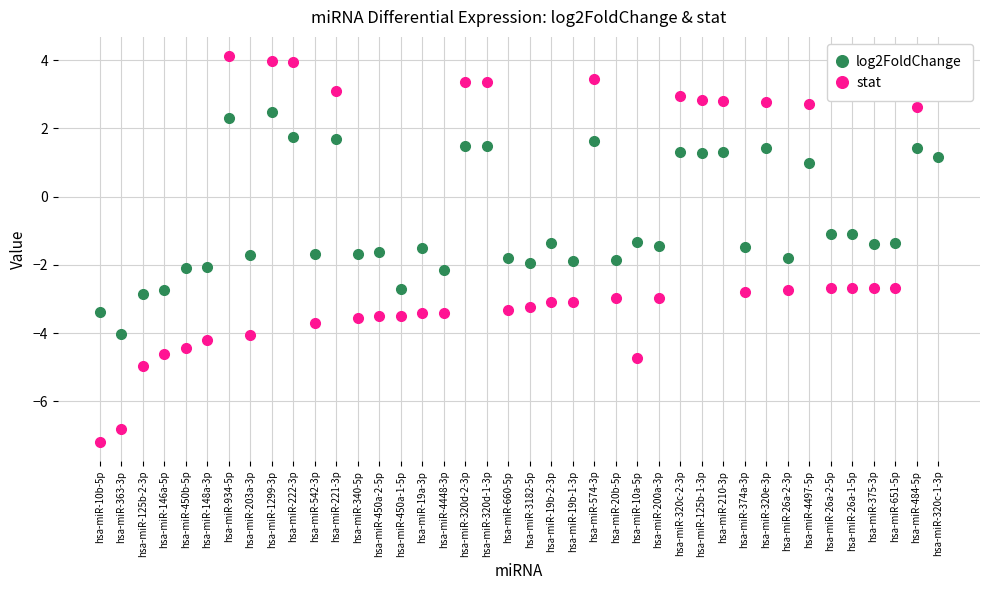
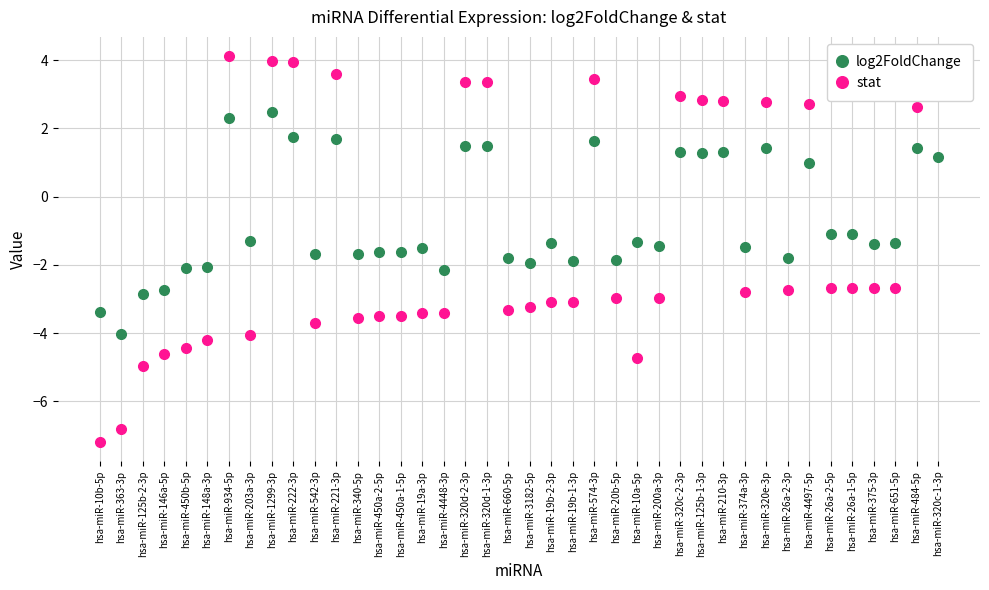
  {
    "log2FoldChange": {
      "hsa-miR-10b-5p": -3.4,
      "hsa-miR-363-3p": -4.0,
      "hsa-miR-125b-2-3p": -2.9,
      "hsa-miR-146a-5p": -2.7,
      "hsa-miR-450b-5p": -2.1,
      "hsa-miR-148a-3p": -2.1,
      "hsa-miR-934-5p": 2.3,
-     "hsa-miR-203a-3p": -1.7,
+     "hsa-miR-203a-3p": -1.3,
      "hsa-miR-1299-3p": 2.5,
      "hsa-miR-222-3p": 1.7,
      "hsa-miR-542-3p": -1.7,
      "hsa-miR-221-3p": 1.7,
      "hsa-miR-340-5p": -1.7,
      "hsa-miR-450a-2-5p": -1.6,
-     "hsa-miR-450a-1-5p": -2.7,
+     "hsa-miR-450a-1-5p": -1.6,
      "hsa-miR-19a-3p": -1.5,
      "hsa-miR-4448-3p": -2.2,
      "hsa-miR-320d-2-3p": 1.5,
      "hsa-miR-320d-1-3p": 1.5,
      "hsa-miR-660-5p": -1.8,
      "hsa-miR-3182-5p": -2.0,
      "hsa-miR-19b-2-3p": -1.3,
      "hsa-miR-19b-1-3p": -1.9,
      "hsa-miR-574-3p": 1.6,
      "hsa-miR-20b-5p": -1.9,
      "hsa-miR-10a-5p": -1.3,
      "hsa-miR-200a-3p": -1.4,
      "hsa-miR-320c-2-3p": 1.3,
      "hsa-miR-125b-1-3p": 1.3,
      "hsa-miR-210-3p": 1.3,
      "hsa-miR-374a-3p": -1.5,
      "hsa-miR-320e-3p": 1.4,
      "hsa-miR-26a-2-3p": -1.8,
      "hsa-miR-4497-5p": 1.0,
      "hsa-miR-26a-2-5p": -1.1,
      "hsa-miR-26a-1-5p": -1.1,
      "hsa-miR-375-3p": -1.4,
      "hsa-miR-651-5p": -1.4,
      "hsa-miR-484-5p": 1.4,
      "hsa-miR-320c-1-3p": 1.2
    },
    "stat": {
      "hsa-miR-10b-5p": -7.2,
      "hsa-miR-363-3p": -6.8,
      "hsa-miR-125b-2-3p": -5.0,
      "hsa-miR-146a-5p": -4.6,
      "hsa-miR-450b-5p": -4.4,
      "hsa-miR-148a-3p": -4.2,
      "hsa-miR-934-5p": 4.1,
      "hsa-miR-203a-3p": -4.1,
      "hsa-miR-1299-3p": 4.0,
      "hsa-miR-222-3p": 3.9,
      "hsa-miR-542-3p": -3.7,
-     "hsa-miR-221-3p": 3.1,
+     "hsa-miR-221-3p": 3.6,
      "hsa-miR-340-5p": -3.5,
      "hsa-miR-450a-2-5p": -3.5,
      "hsa-miR-450a-1-5p": -3.5,
      "hsa-miR-19a-3p": -3.4,
      "hsa-miR-4448-3p": -3.4,
      "hsa-miR-320d-2-3p": 3.3,
      "hsa-miR-320d-1-3p": 3.3,
      "hsa-miR-660-5p": -3.3,
      "hsa-miR-3182-5p": -3.2,
      "hsa-miR-19b-2-3p": -3.1,
      "hsa-miR-19b-1-3p": -3.1,
      "hsa-miR-574-3p": 3.4,
      "hsa-miR-20b-5p": -3.0,
      "hsa-miR-10a-5p": -4.7,
      "hsa-miR-200a-3p": -3.0,
      "hsa-miR-320c-2-3p": 2.9,
      "hsa-miR-125b-1-3p": 2.8,
      "hsa-miR-210-3p": 2.8,
      "hsa-miR-374a-3p": -2.8,
      "hsa-miR-320e-3p": 2.8,
      "hsa-miR-26a-2-3p": -2.7,
      "hsa-miR-4497-5p": 2.7,
      "hsa-miR-26a-2-5p": -2.7,
      "hsa-miR-26a-1-5p": -2.7,
      "hsa-miR-375-3p": -2.7,
      "hsa-miR-651-5p": -2.7,
      "hsa-miR-484-5p": 2.6
    }
  }
